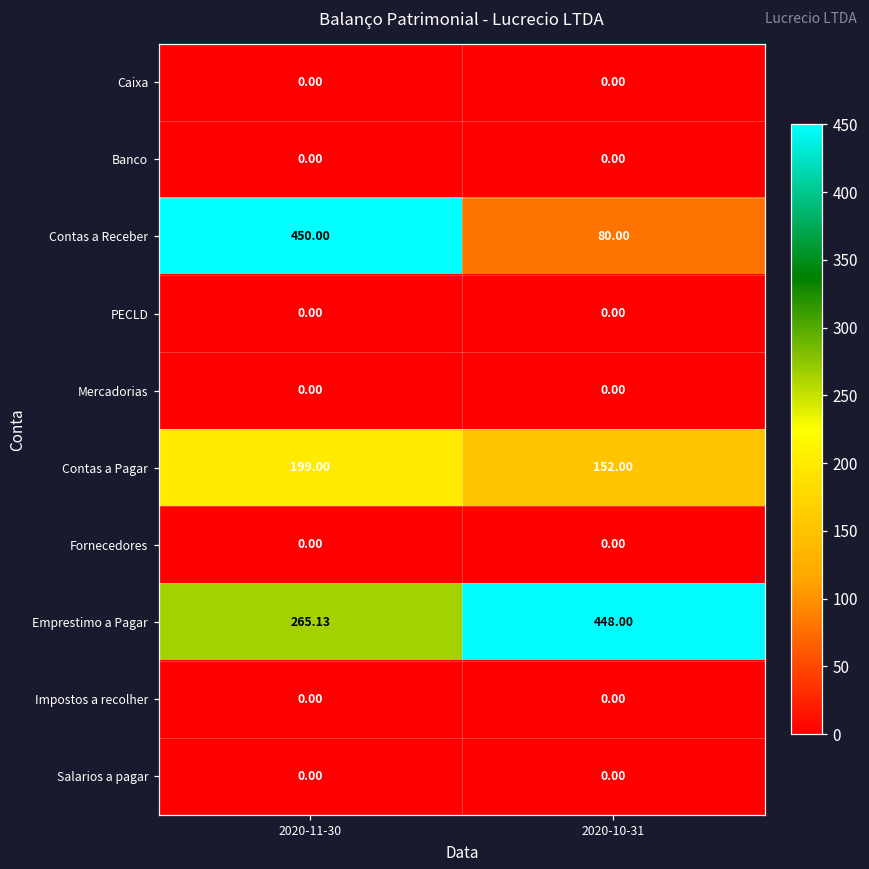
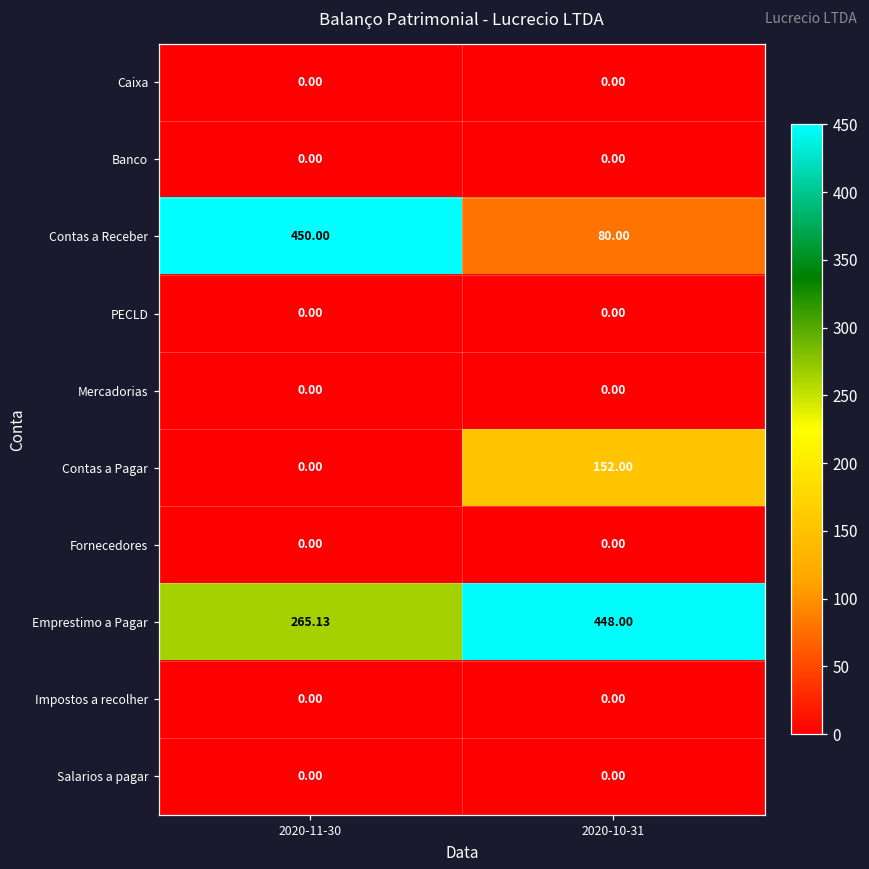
  {
    "Caixa": {
      "2020-11-30": 0.00,
      "2020-10-31": 0.00
    },
    "Banco": {
      "2020-11-30": 0.00,
      "2020-10-31": 0.00
    },
    "Contas a Receber": {
      "2020-11-30": 450.00,
      "2020-10-31": 80.00
    },
    "PECLD": {
      "2020-11-30": 0.00,
      "2020-10-31": 0.00
    },
    "Mercadorias": {
      "2020-11-30": 0.00,
      "2020-10-31": 0.00
    },
    "Contas a Pagar": {
-     "2020-11-30": 199.00,
+     "2020-11-30": 0.00,
      "2020-10-31": 152.00
    },
    "Fornecedores": {
      "2020-11-30": 0.00,
      "2020-10-31": 0.00
    },
    "Emprestimo a Pagar": {
      "2020-11-30": 265.13,
      "2020-10-31": 448.00
    },
    "Impostos a recolher": {
      "2020-11-30": 0.00,
      "2020-10-31": 0.00
    },
    "Salarios a pagar": {
      "2020-11-30": 0.00,
      "2020-10-31": 0.00
    }
  }
